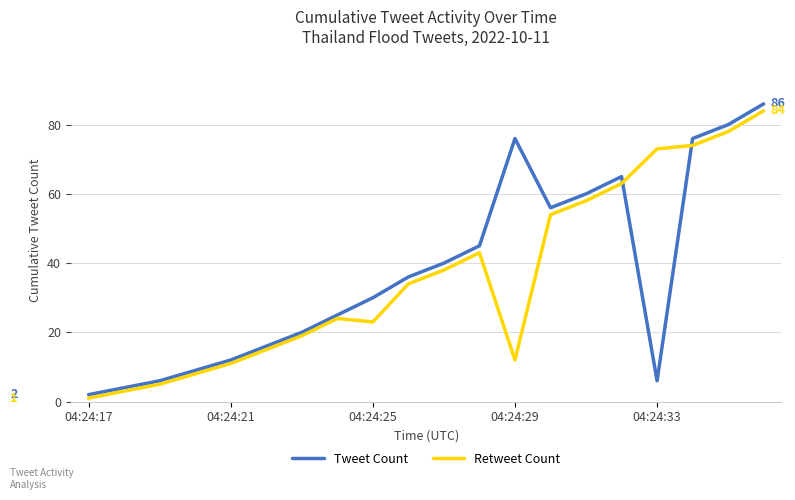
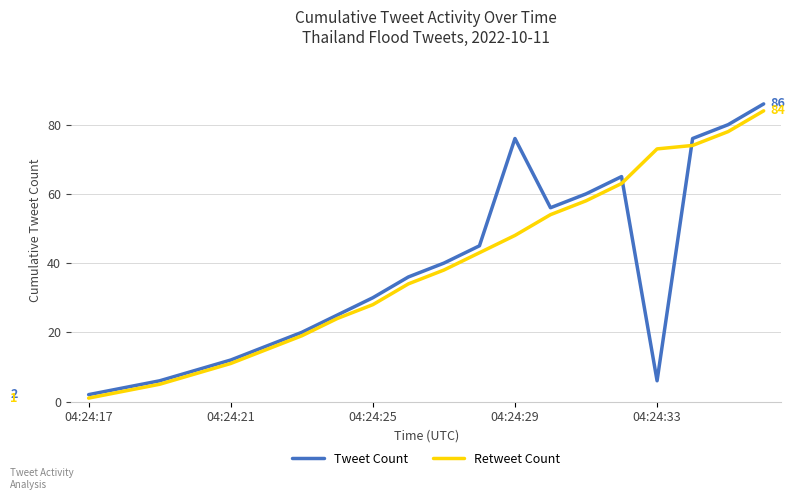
  {
    "Tweet Count": {
      "04:24:17": 2,
      "04:24:21": 12,
      "04:24:25": 30,
      "04:24:29": 76,
      "04:24:33": 6
    },
    "Retweet Count": {
      "04:24:17": 1,
      "04:24:21": 11,
-     "04:24:25": 23,
-     "04:24:29": 12,
+     "04:24:25": 28,
+     "04:24:29": 48,
      "04:24:33": 73
    }
  }
